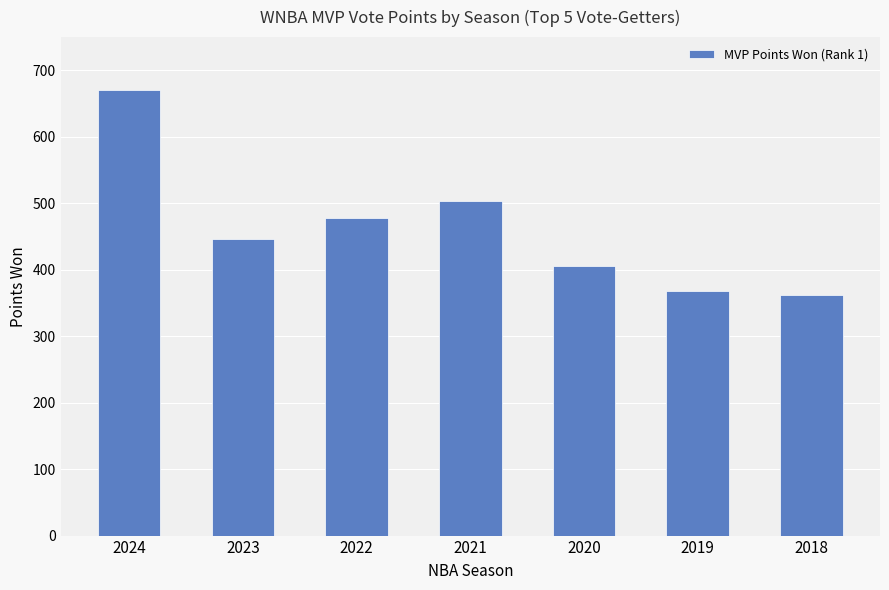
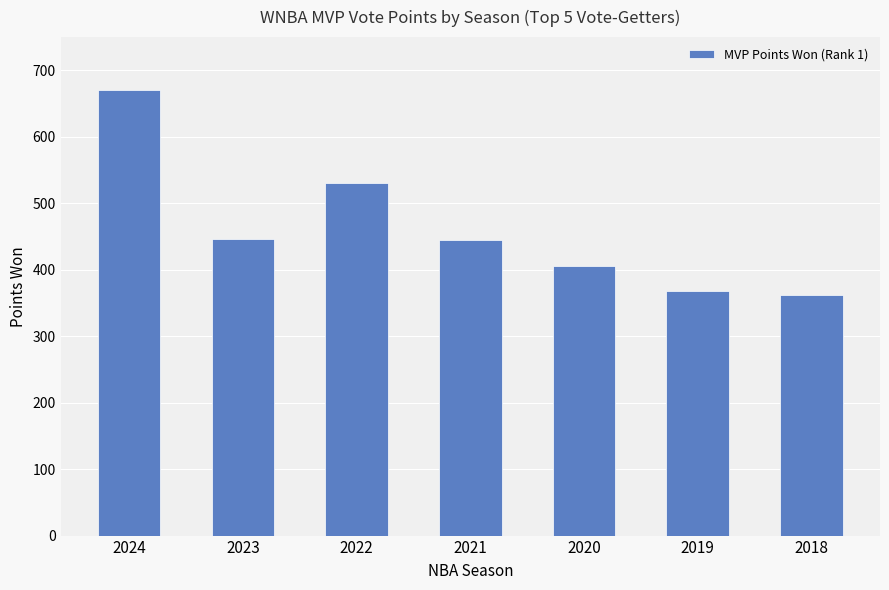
  {
    "2024": 670,
    "2023": 450,
-   "2022": 480,
-   "2021": 500,
+   "2022": 530,
+   "2021": 440,
    "2020": 410,
    "2019": 370,
    "2018": 360
  }
